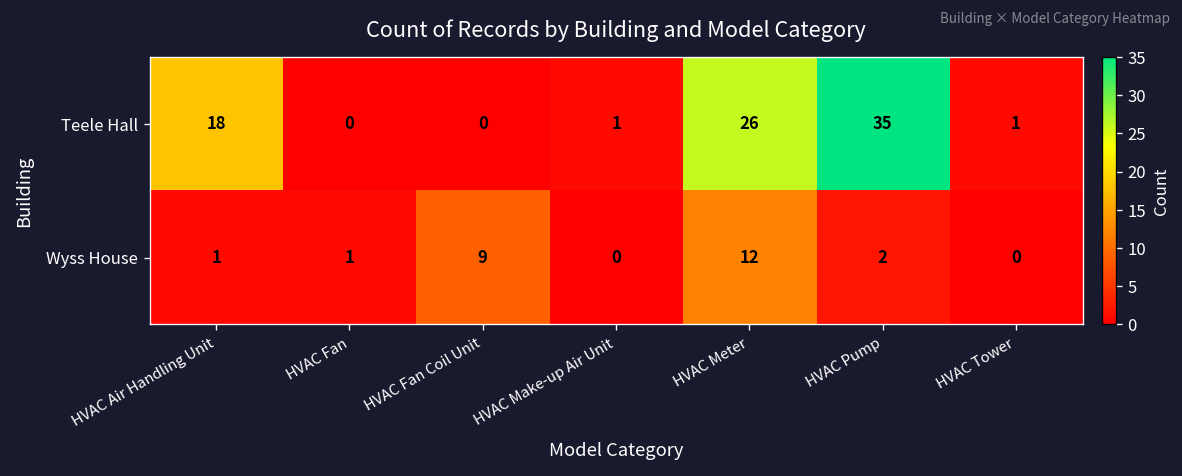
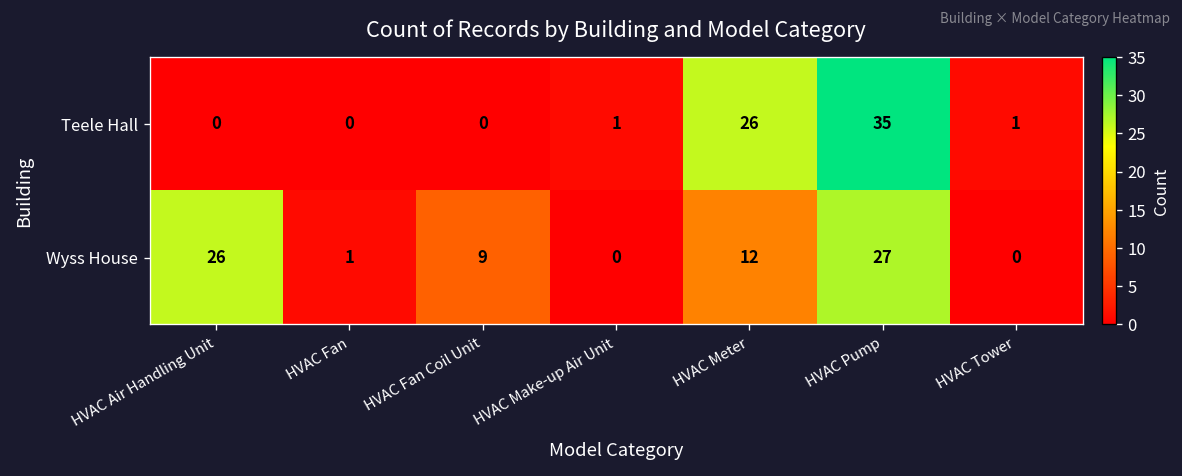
  {
    "Teele Hall": {
-     "HVAC Air Handling Unit": 18,
+     "HVAC Air Handling Unit": 0,
      "HVAC Fan": 0,
      "HVAC Fan Coil Unit": 0,
      "HVAC Make-up Air Unit": 1,
      "HVAC Meter": 26,
      "HVAC Pump": 35,
      "HVAC Tower": 1
    },
    "Wyss House": {
-     "HVAC Air Handling Unit": 1,
+     "HVAC Air Handling Unit": 26,
      "HVAC Fan": 1,
      "HVAC Fan Coil Unit": 9,
      "HVAC Make-up Air Unit": 0,
      "HVAC Meter": 12,
-     "HVAC Pump": 2,
+     "HVAC Pump": 27,
      "HVAC Tower": 0
    }
  }
